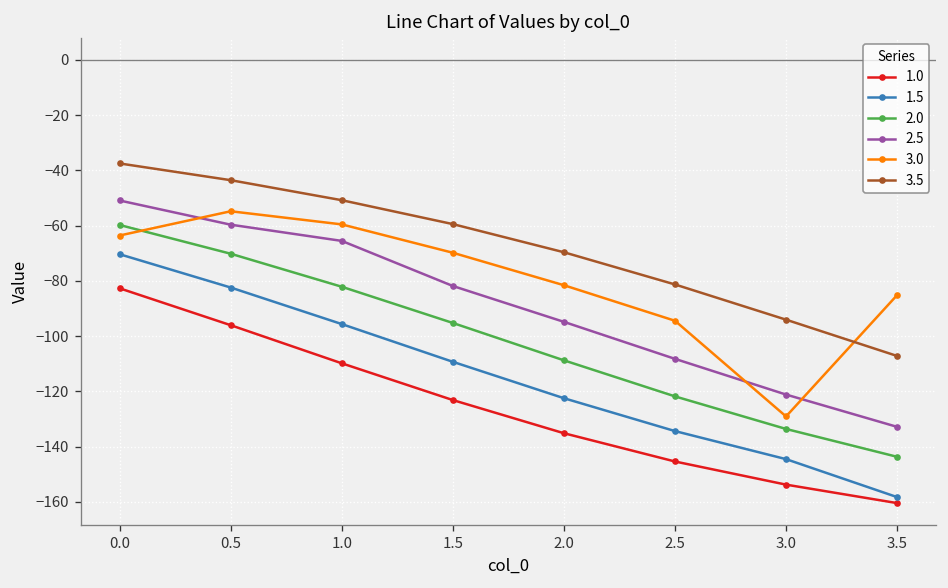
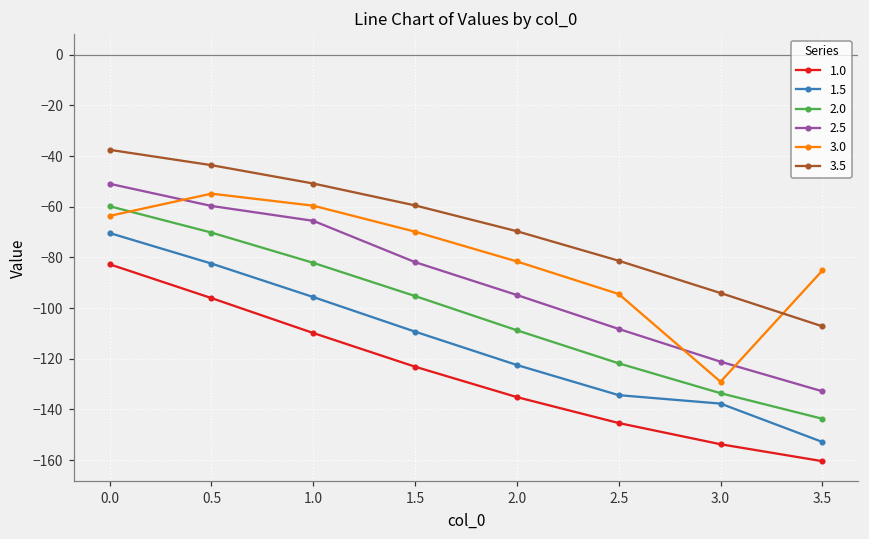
  {
    "1.0": {
      "0.0": -83,
      "0.5": -96,
      "1.0": -110,
      "1.5": -123,
      "2.0": -135,
      "2.5": -145,
      "3.0": -154,
      "3.5": -160
    },
    "1.5": {
      "0.0": -70,
      "0.5": -82,
      "1.0": -96,
      "1.5": -109,
      "2.0": -122,
      "2.5": -134,
-     "3.0": -145,
-     "3.5": -158
+     "3.0": -138,
+     "3.5": -153
    },
    "2.0": {
      "0.0": -60,
      "0.5": -70,
      "1.0": -82,
      "1.5": -95,
      "2.0": -109,
      "2.5": -122,
      "3.0": -134,
      "3.5": -144
    },
    "2.5": {
      "0.0": -51,
      "0.5": -60,
      "1.0": -66,
      "1.5": -82,
      "2.0": -95,
      "2.5": -108,
      "3.0": -121,
      "3.5": -133
    },
    "3.0": {
      "0.0": -64,
      "0.5": -55,
      "1.0": -60,
      "1.5": -70,
      "2.0": -82,
      "2.5": -94,
      "3.0": -129,
      "3.5": -85
    },
    "3.5": {
      "0.0": -38,
      "0.5": -44,
      "1.0": -51,
      "1.5": -59,
      "2.0": -70,
      "2.5": -81,
      "3.0": -94,
      "3.5": -107
    }
  }
